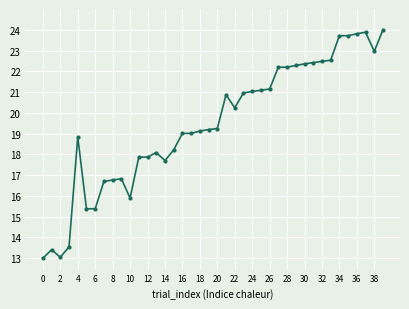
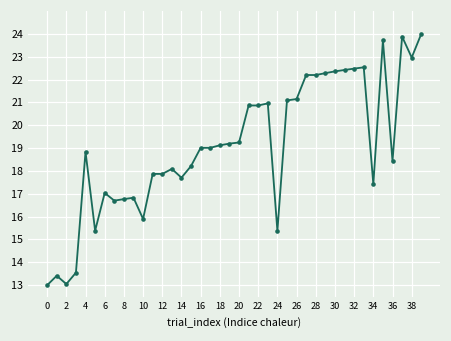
  {
    "0": 13.0,
    "2": 13.0,
    "4": 18.8,
-   "6": 15.4,
+   "6": 17.0,
    "8": 16.8,
    "10": 15.9,
    "12": 17.9,
    "14": 17.7,
    "16": 19.0,
    "18": 19.1,
    "20": 19.2,
-   "22": 20.2,
-   "24": 21.0,
+   "22": 20.9,
+   "24": 15.4,
    "26": 21.1,
    "28": 22.2,
    "30": 22.4,
    "32": 22.5,
-   "34": 23.7,
-   "36": 23.8,
+   "34": 17.4,
+   "36": 18.4,
    "38": 23.0
  }
